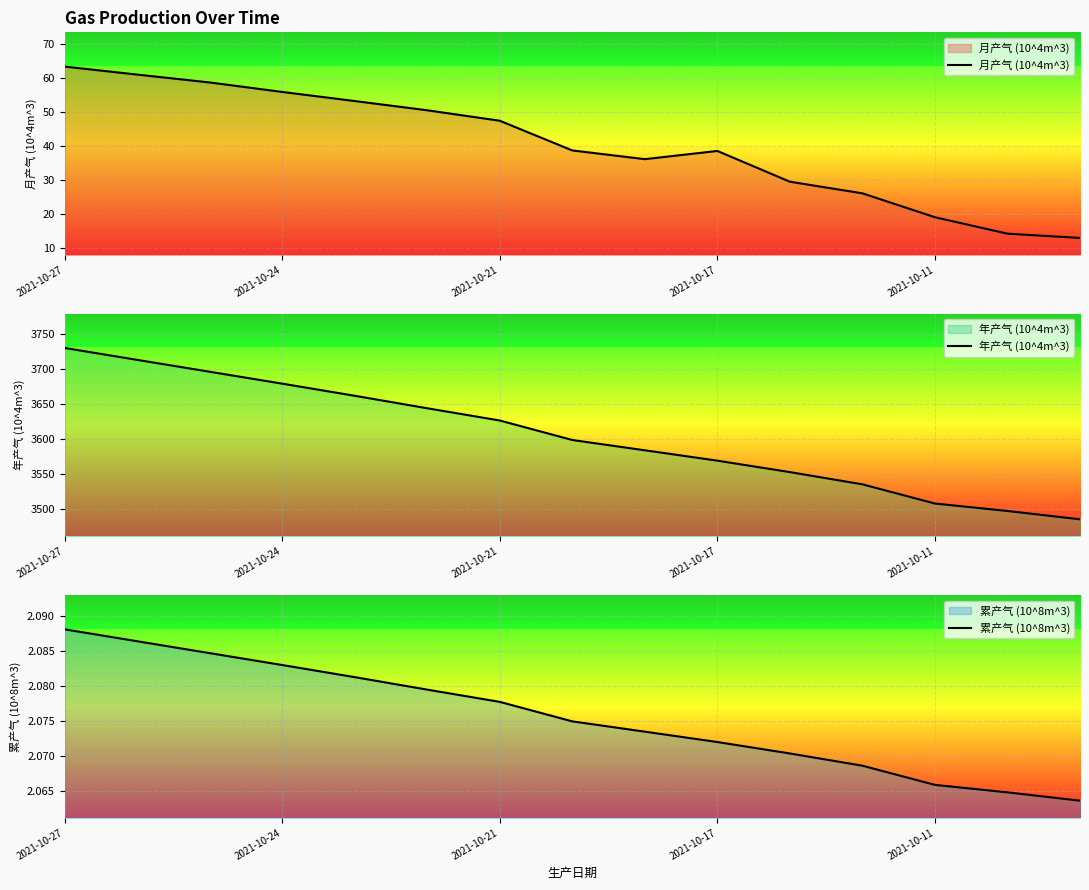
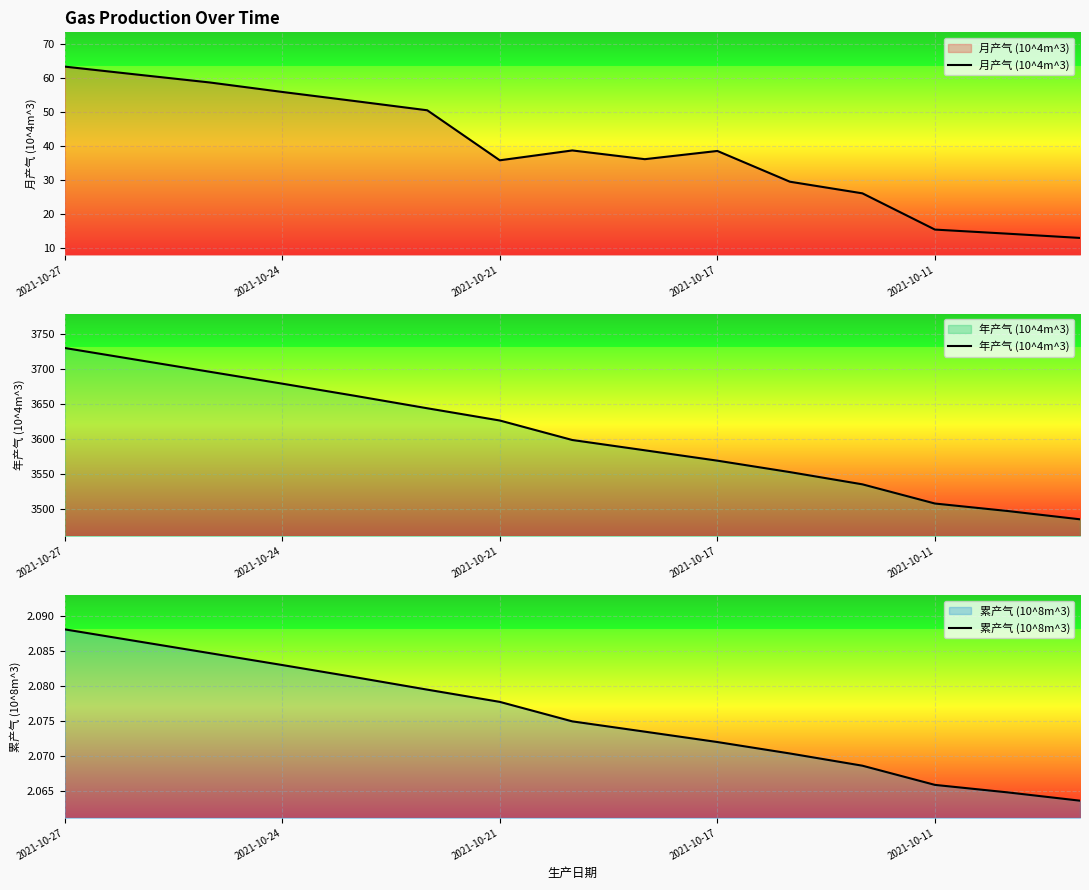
  {
    "Gas Production Over Time": {
      "2021-10-27": 63,
      "2021-10-24": 56,
-     "2021-10-21": 47,
+     "2021-10-21": 36,
      "2021-10-17": 39,
-     "2021-10-11": 19
+     "2021-10-11": 15
    }
  }
